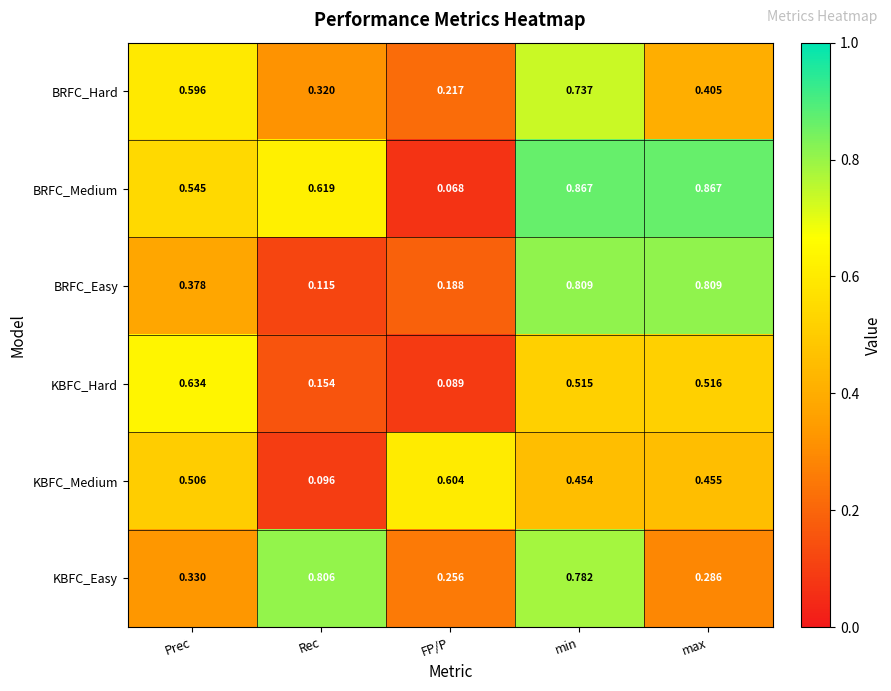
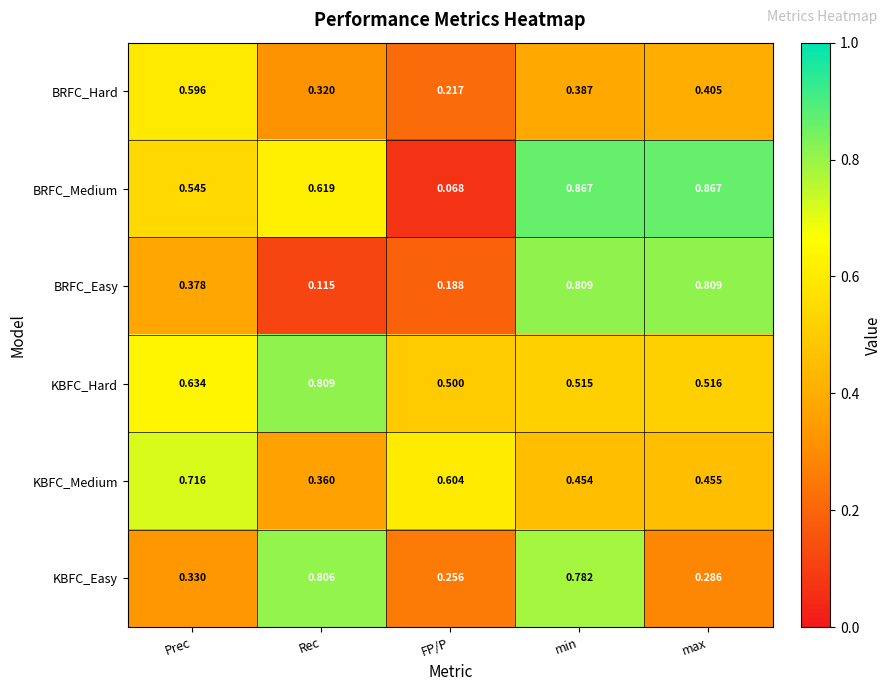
  {
    "BRFC_Hard": {
      "Prec": 0.596,
      "Rec": 0.320,
      "FP/P": 0.217,
-     "min": 0.737,
+     "min": 0.387,
      "max": 0.405
    },
    "BRFC_Medium": {
      "Prec": 0.545,
      "Rec": 0.619,
      "FP/P": 0.068,
      "min": 0.867,
      "max": 0.867
    },
    "BRFC_Easy": {
      "Prec": 0.378,
      "Rec": 0.115,
      "FP/P": 0.188,
      "min": 0.809,
      "max": 0.809
    },
    "KBFC_Hard": {
      "Prec": 0.634,
-     "Rec": 0.154,
-     "FP/P": 0.089,
+     "Rec": 0.809,
+     "FP/P": 0.500,
      "min": 0.515,
      "max": 0.516
    },
    "KBFC_Medium": {
-     "Prec": 0.506,
-     "Rec": 0.096,
+     "Prec": 0.716,
+     "Rec": 0.360,
      "FP/P": 0.604,
      "min": 0.454,
      "max": 0.455
    },
    "KBFC_Easy": {
      "Prec": 0.330,
      "Rec": 0.806,
      "FP/P": 0.256,
      "min": 0.782,
      "max": 0.286
    }
  }
